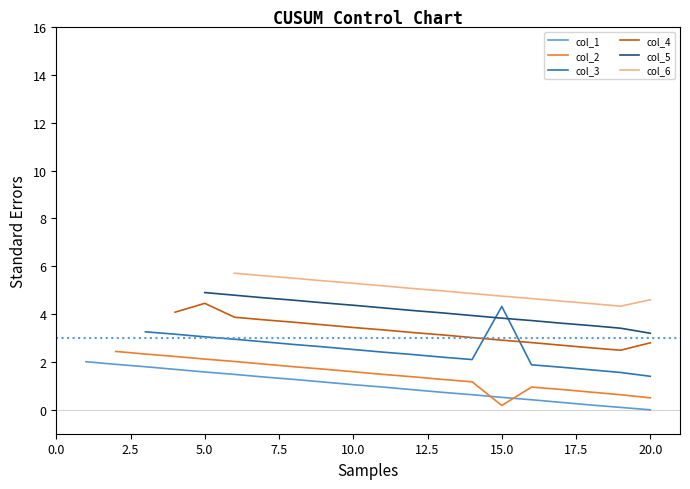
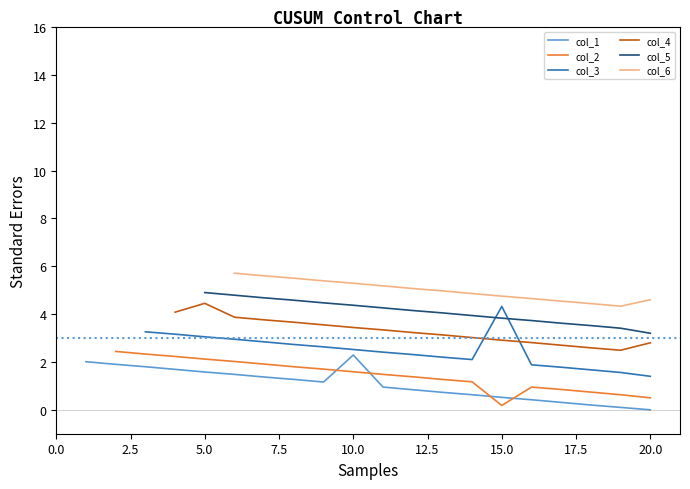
  {
    "col_1": {
      "5.0": 1.6,
-     "10.0": 1.1,
+     "10.0": 2.3,
      "15.0": 0.5,
      "20.0": 0.0
    },
    "col_2": {
      "5.0": 2.1,
      "10.0": 1.6,
      "15.0": 0.2,
      "20.0": 0.5
    },
    "col_3": {
      "5.0": 3.1,
      "10.0": 2.5,
      "15.0": 4.3,
      "20.0": 1.4
    },
    "col_4": {
      "5.0": 4.5,
      "10.0": 3.4,
      "15.0": 2.9,
      "20.0": 2.8
    },
    "col_5": {
      "5.0": 4.9,
      "10.0": 4.4,
      "15.0": 3.8,
      "20.0": 3.2
    },
    "col_6": {
      "10.0": 5.3,
      "15.0": 4.8,
      "20.0": 4.6
    }
  }
